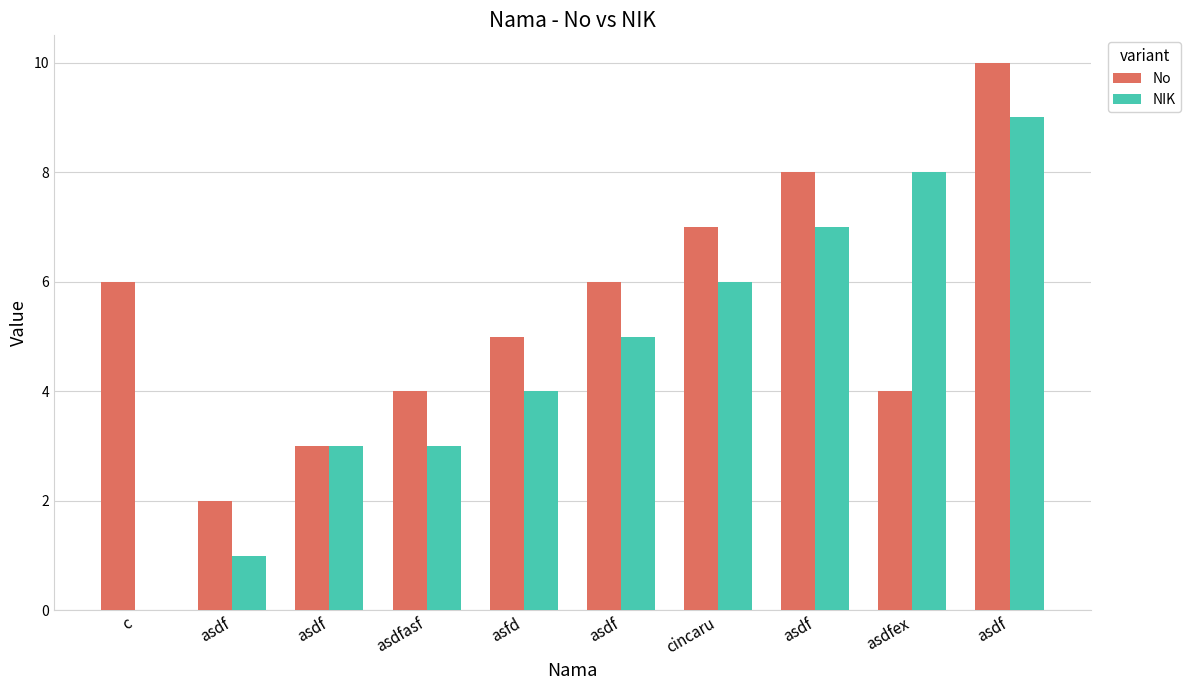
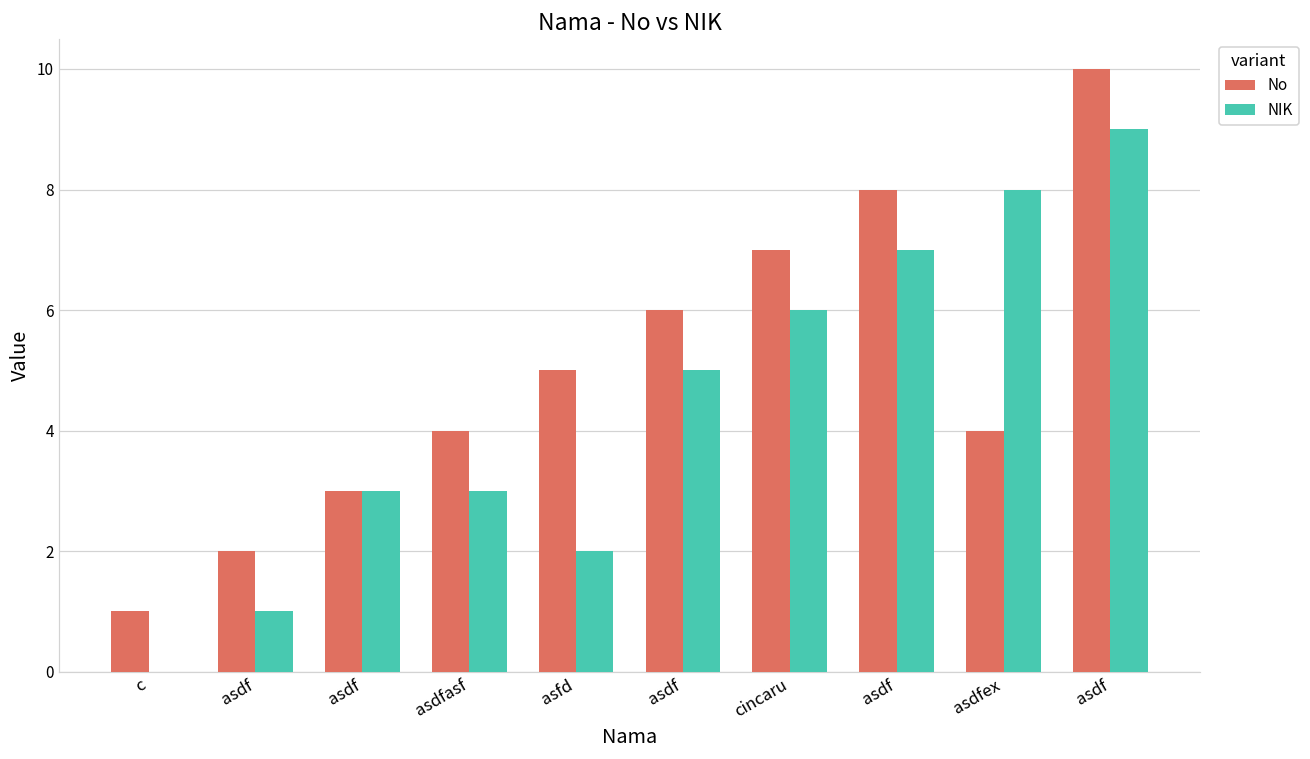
  {
    "No": {
-     "c": 6,
+     "c": 1,
      "asdfasf": 4,
      "asfd": 5,
      "cincaru": 7,
      "asdfex": 4
    },
    "NIK": {
      "c": 0,
      "asdfasf": 3,
-     "asfd": 4,
+     "asfd": 2,
      "cincaru": 6,
      "asdfex": 8
    }
  }
